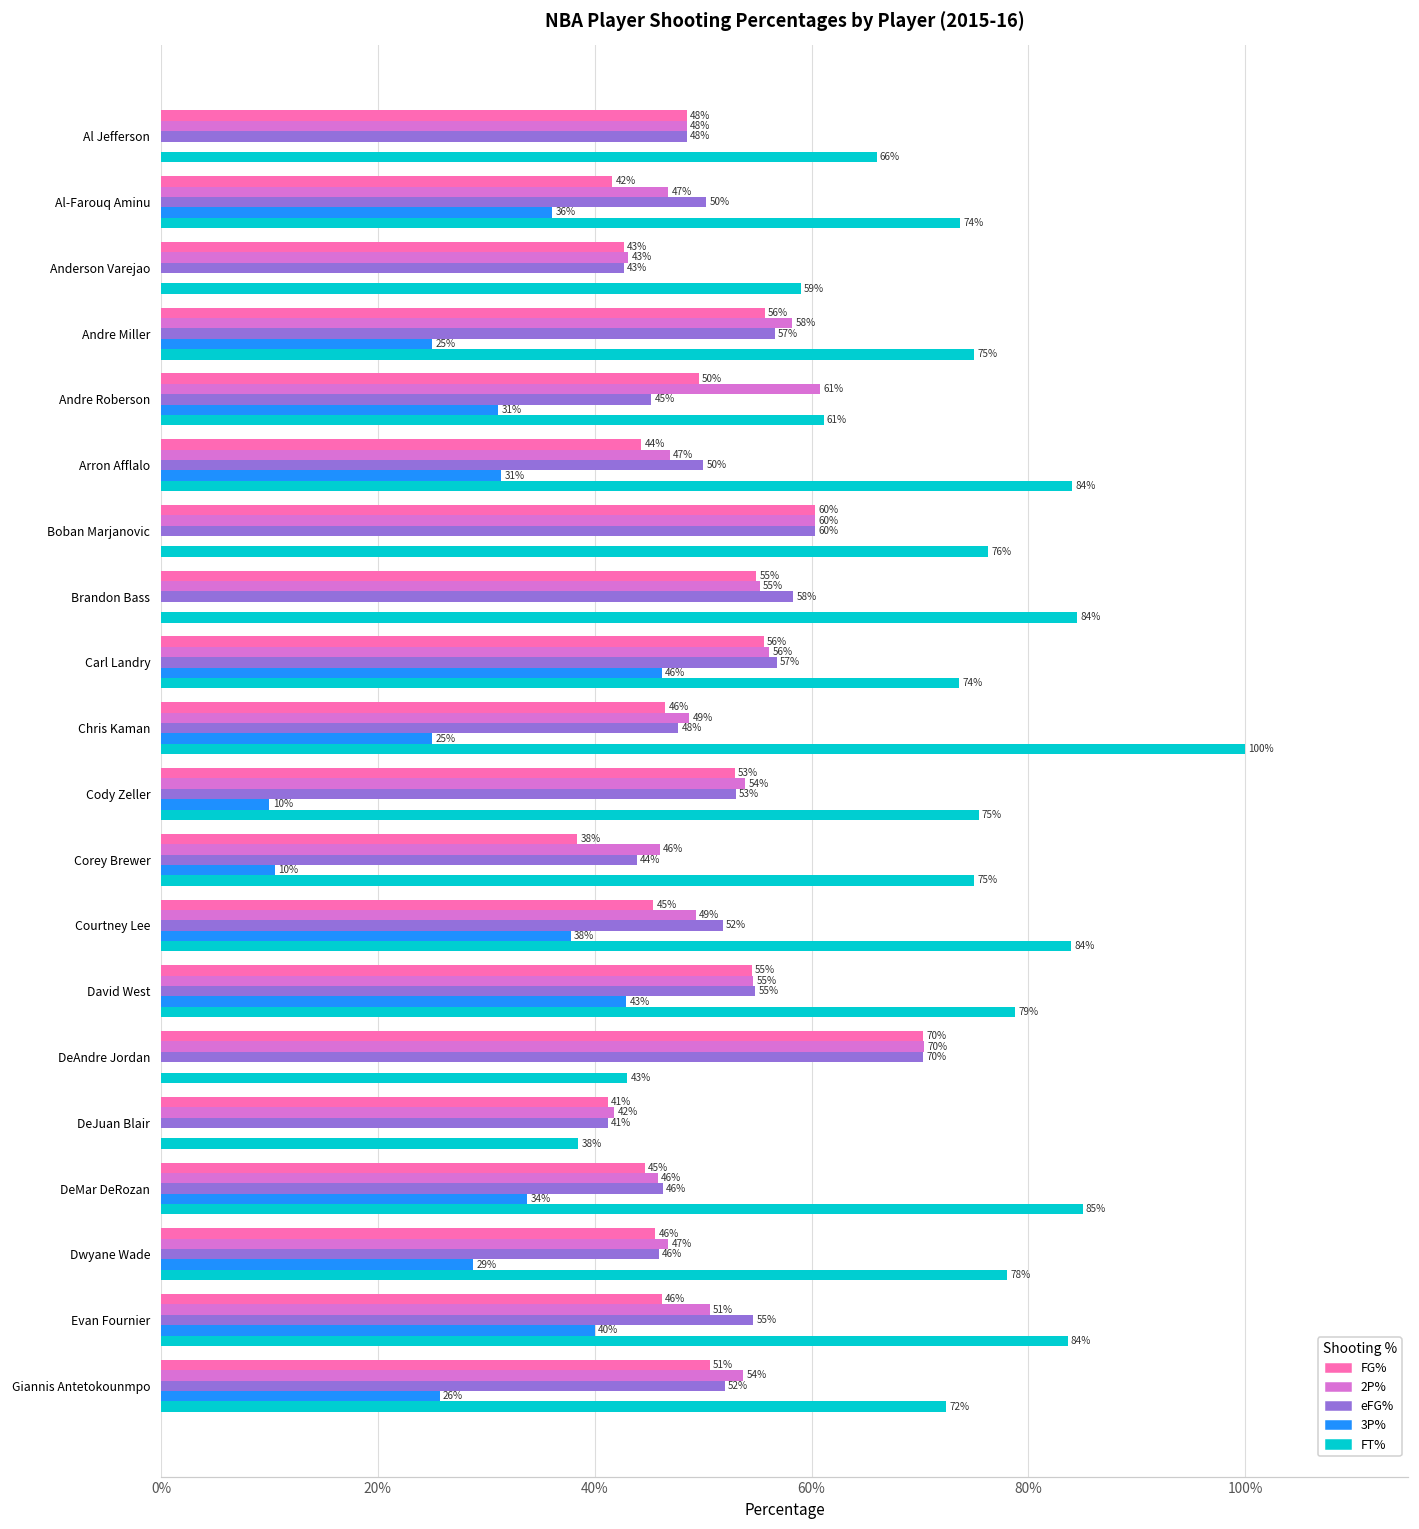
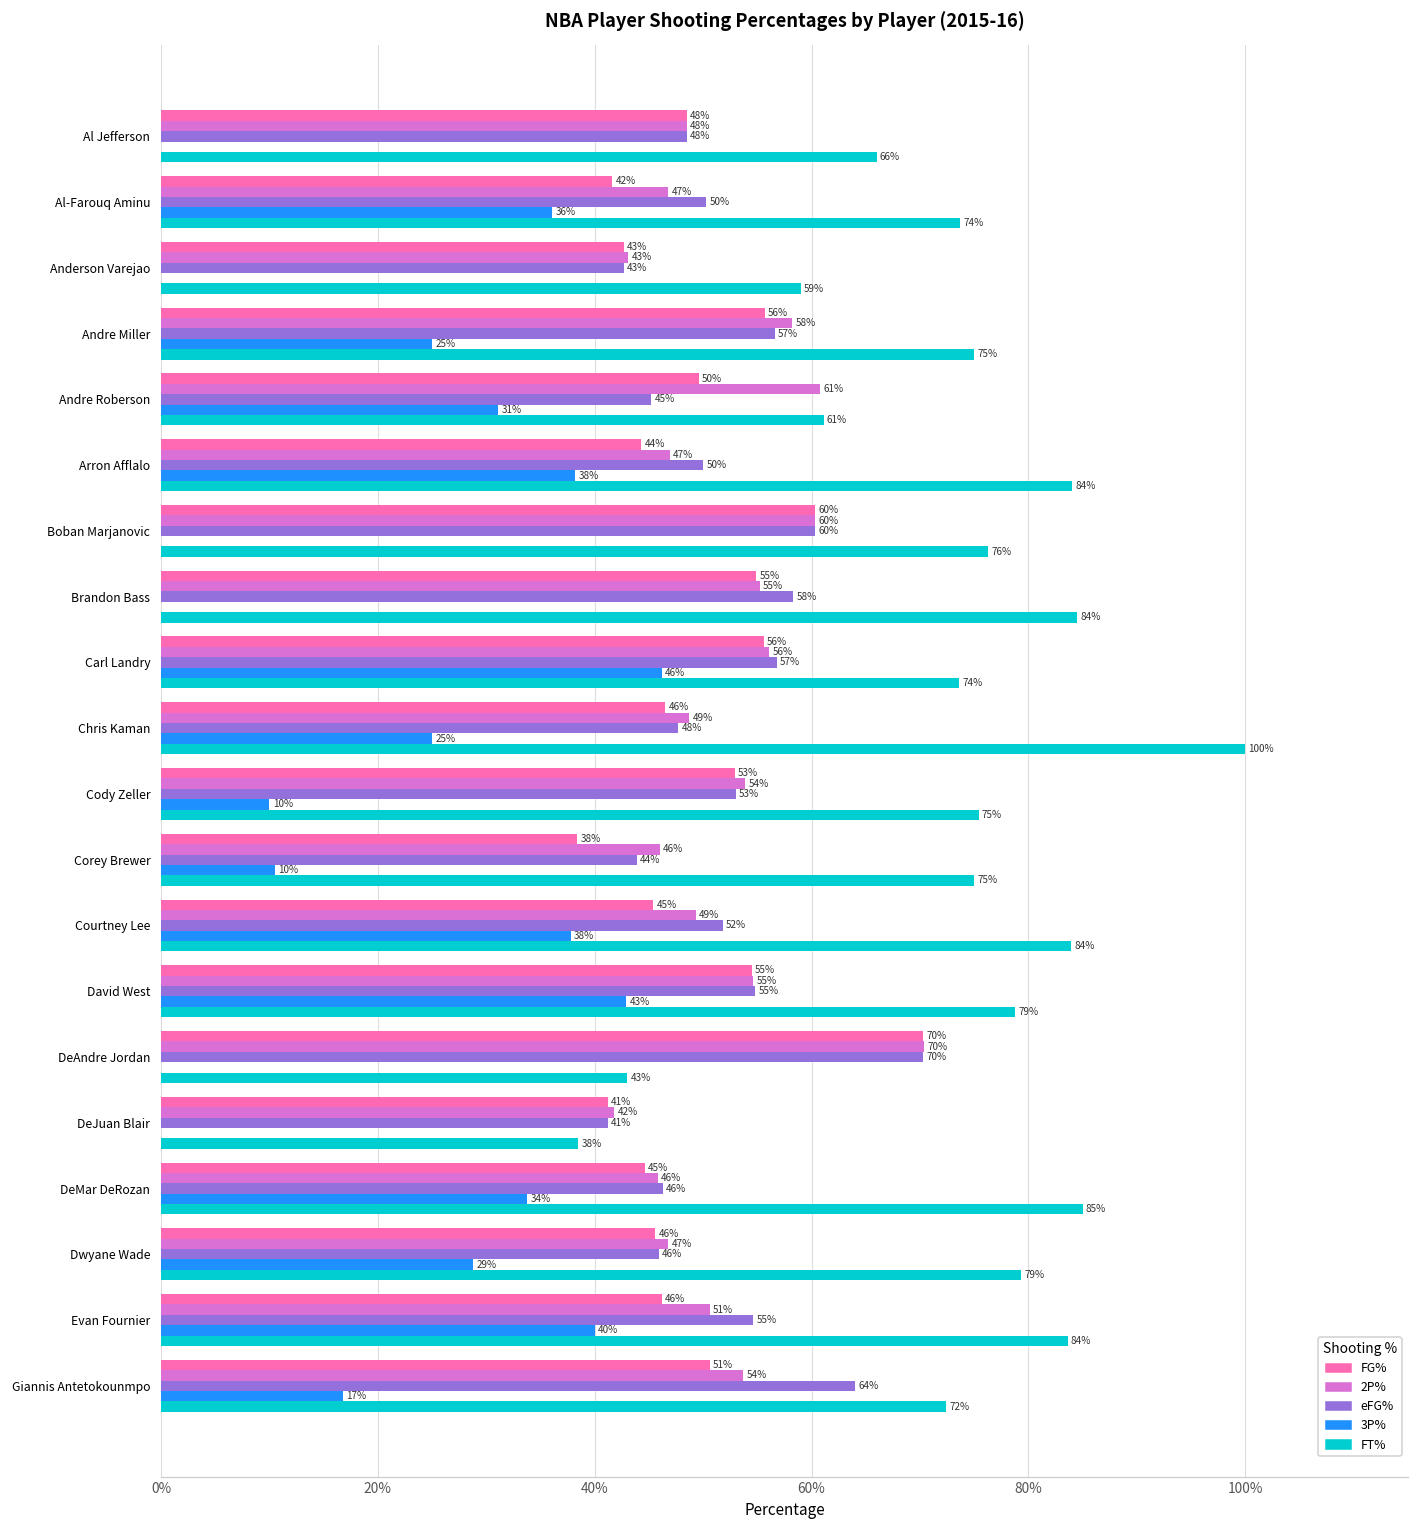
  {
    "eFG%": {
      "Al Jefferson": "48%",
      "Al-Farouq Aminu": "50%",
      "Anderson Varejao": "43%",
      "Andre Miller": "57%",
      "Andre Roberson": "45%",
      "Arron Afflalo": "50%",
      "Boban Marjanovic": "60%",
      "Brandon Bass": "58%",
      "Carl Landry": "57%",
      "Chris Kaman": "48%",
      "Cody Zeller": "53%",
      "Corey Brewer": "44%",
      "Courtney Lee": "52%",
      "David West": "55%",
      "DeAndre Jordan": "70%",
      "DeJuan Blair": "41%",
      "DeMar DeRozan": "46%",
      "Dwyane Wade": "46%",
      "Evan Fournier": "55%",
-     "Giannis Antetokounmpo": "52%"
+     "Giannis Antetokounmpo": "64%"
    },
    "3P%": {
      "Al-Farouq Aminu": "36%",
      "Andre Miller": "25%",
      "Andre Roberson": "31%",
-     "Arron Afflalo": "31%",
+     "Arron Afflalo": "38%",
      "Carl Landry": "46%",
      "Chris Kaman": "25%",
      "Cody Zeller": "10%",
      "Corey Brewer": "10%",
      "Courtney Lee": "38%",
      "David West": "43%",
      "DeMar DeRozan": "34%",
      "Dwyane Wade": "29%",
      "Evan Fournier": "40%",
-     "Giannis Antetokounmpo": "26%"
+     "Giannis Antetokounmpo": "17%"
    },
    "FT%": {
      "Al Jefferson": "66%",
      "Al-Farouq Aminu": "74%",
      "Anderson Varejao": "59%",
      "Andre Miller": "75%",
      "Andre Roberson": "61%",
      "Arron Afflalo": "84%",
      "Boban Marjanovic": "76%",
      "Brandon Bass": "84%",
      "Carl Landry": "74%",
      "Chris Kaman": "100%",
      "Cody Zeller": "75%",
      "Corey Brewer": "75%",
      "Courtney Lee": "84%",
      "David West": "79%",
      "DeAndre Jordan": "43%",
      "DeJuan Blair": "38%",
      "DeMar DeRozan": "85%",
-     "Dwyane Wade": "78%",
+     "Dwyane Wade": "79%",
      "Evan Fournier": "84%",
      "Giannis Antetokounmpo": "72%"
    }
  }
